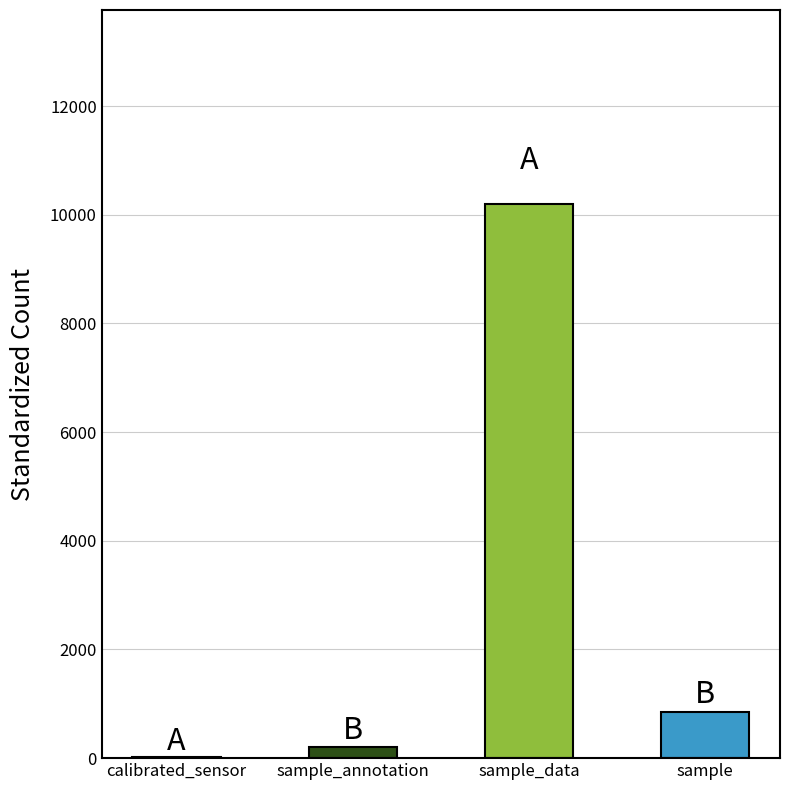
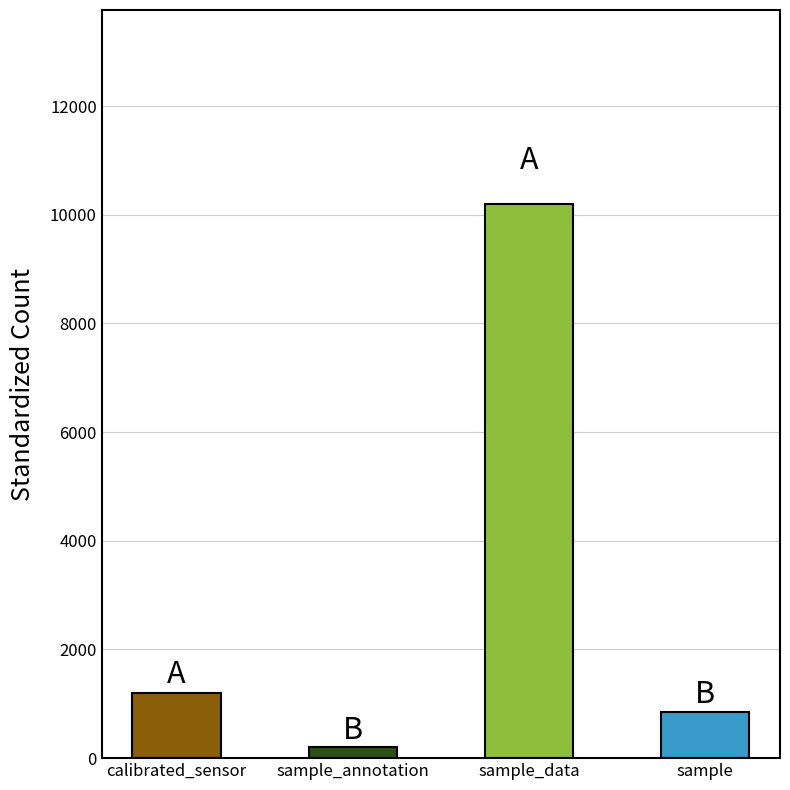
  {
-   "calibrated_sensor": 0,
+   "calibrated_sensor": 1200,
    "sample_annotation": 200,
    "sample_data": 10200,
    "sample": 900
  }
